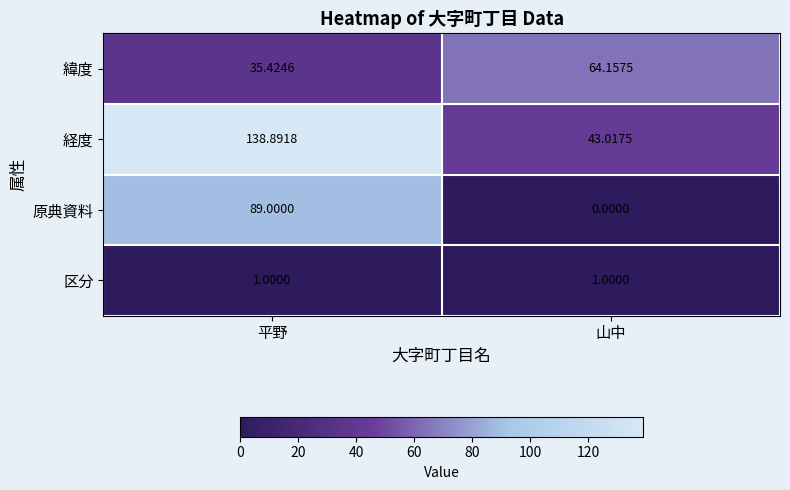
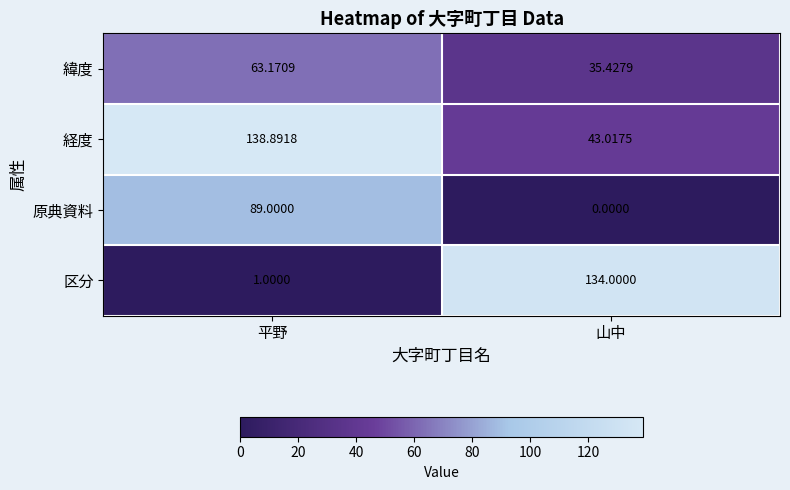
  {
    "緯度": {
-     "平野": 35.4246,
-     "山中": 64.1575
+     "平野": 63.1709,
+     "山中": 35.4279
    },
    "経度": {
      "平野": 138.8918,
      "山中": 43.0175
    },
    "原典資料": {
      "平野": 89.0000,
      "山中": 0.0000
    },
    "区分": {
      "平野": 1.0000,
-     "山中": 1.0000
+     "山中": 134.0000
    }
  }
